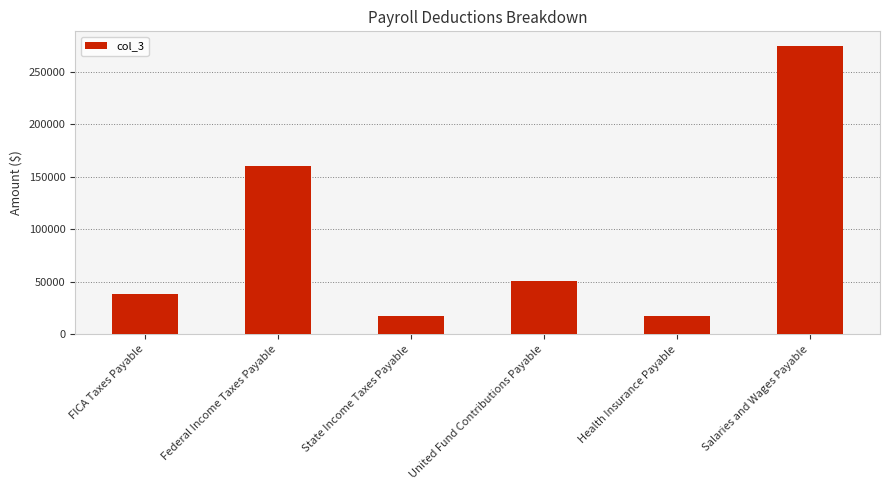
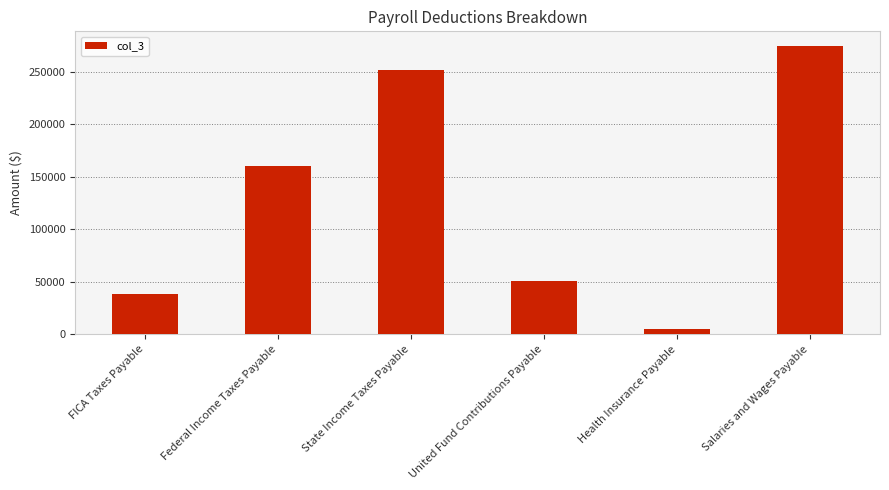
  {
    "FICA Taxes Payable": 39000,
    "Federal Income Taxes Payable": 160000,
-   "State Income Taxes Payable": 17000,
+   "State Income Taxes Payable": 252000,
    "United Fund Contributions Payable": 50000,
-   "Health Insurance Payable": 17000,
+   "Health Insurance Payable": 5000,
    "Salaries and Wages Payable": 275000
  }
